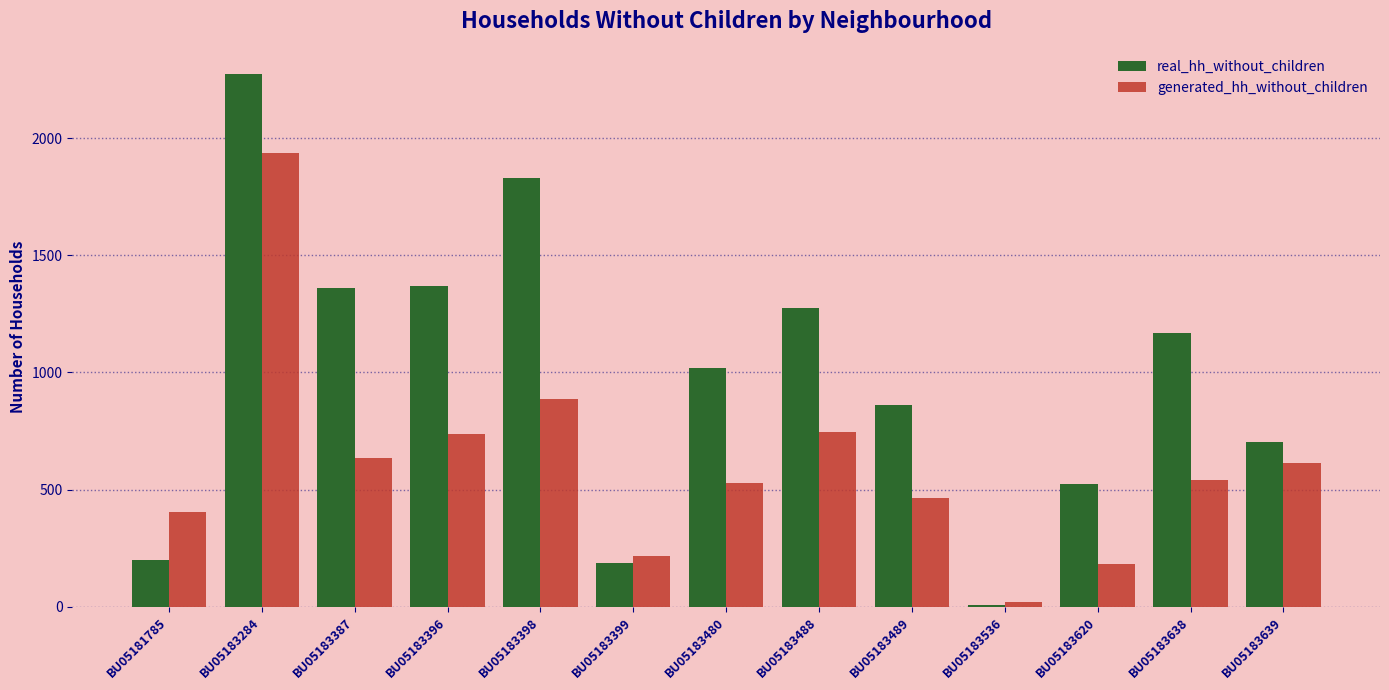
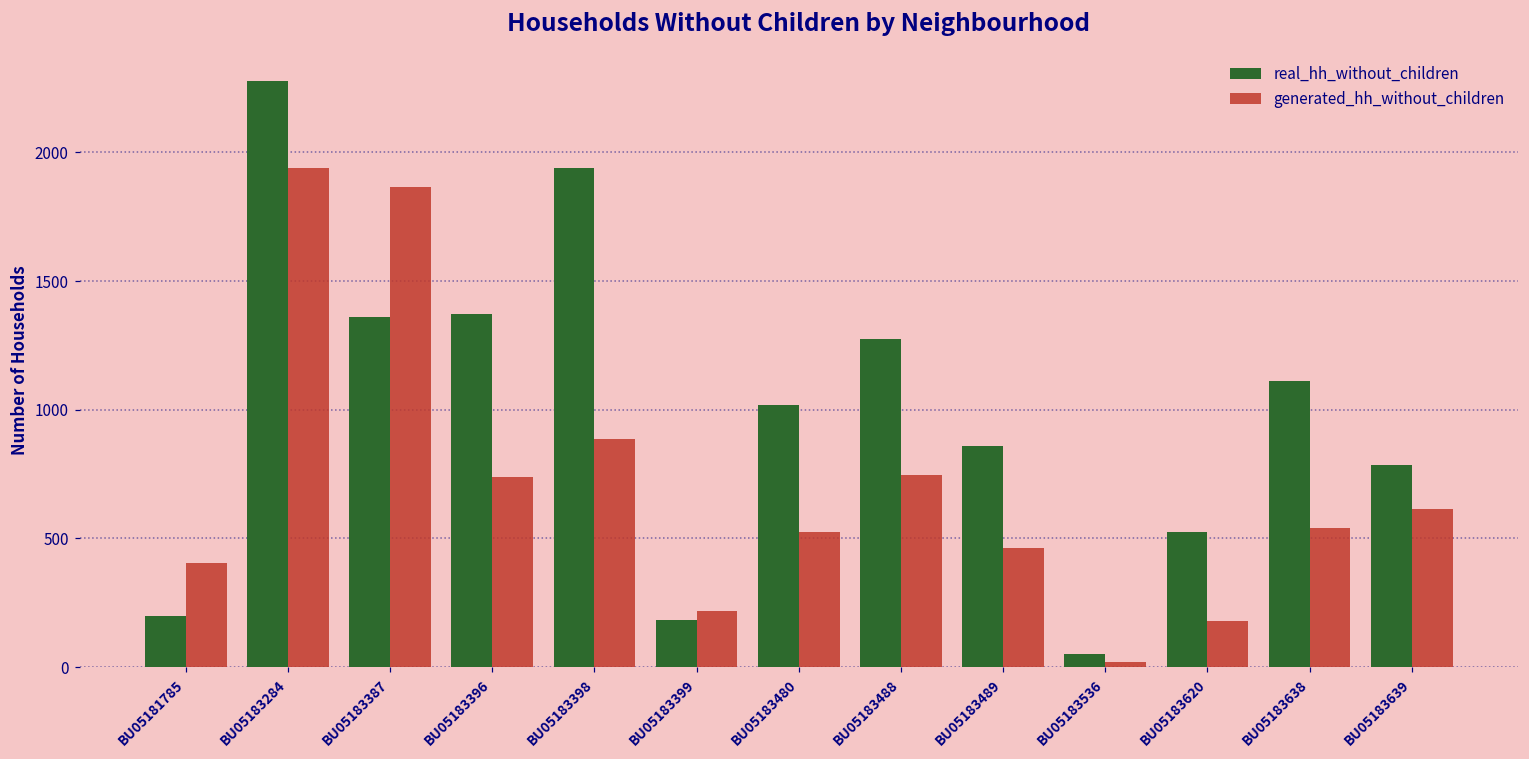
  {
    "real_hh_without_children": {
      "BU05181785": 200,
      "BU05183284": 2280,
      "BU05183387": 1360,
      "BU05183396": 1370,
-     "BU05183398": 1830,
+     "BU05183398": 1940,
      "BU05183399": 190,
      "BU05183480": 1020,
      "BU05183488": 1280,
      "BU05183489": 860,
-     "BU05183536": 10,
+     "BU05183536": 50,
      "BU05183620": 530,
-     "BU05183638": 1170,
-     "BU05183639": 700
+     "BU05183638": 1110,
+     "BU05183639": 790
    },
    "generated_hh_without_children": {
      "BU05181785": 410,
      "BU05183284": 1940,
-     "BU05183387": 640,
+     "BU05183387": 1870,
      "BU05183396": 740,
      "BU05183398": 890,
      "BU05183399": 220,
      "BU05183480": 530,
      "BU05183488": 750,
      "BU05183489": 460,
      "BU05183536": 20,
      "BU05183620": 180,
      "BU05183638": 540,
      "BU05183639": 610
    }
  }
